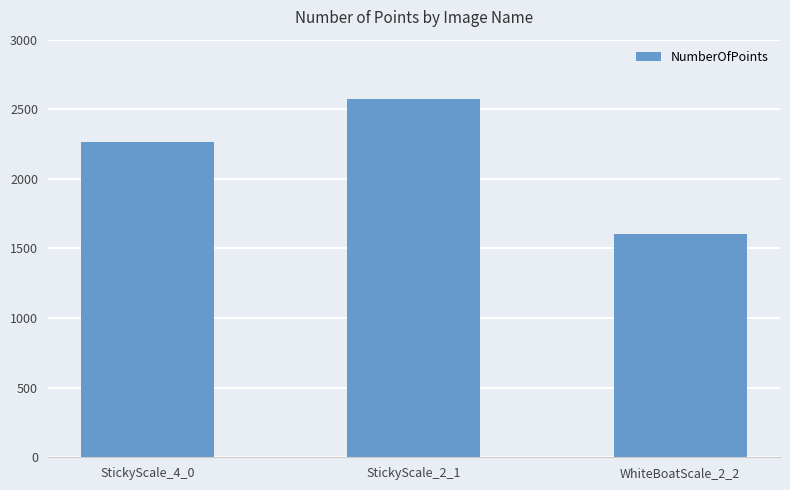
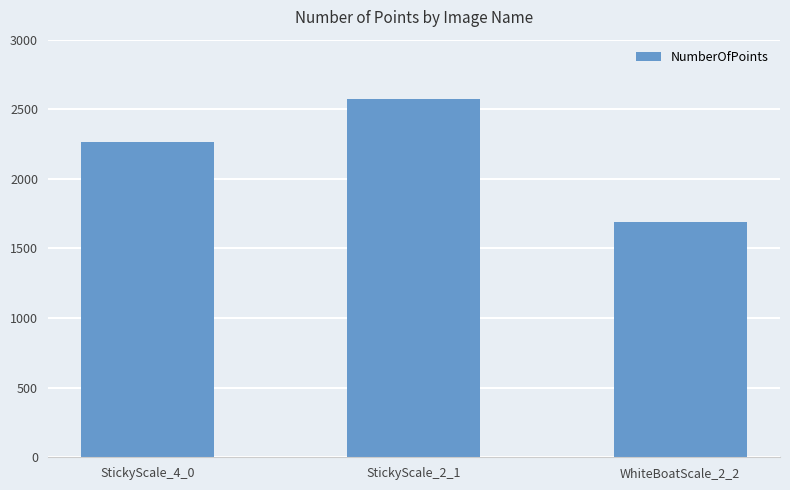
  {
    "StickyScale_4_0": 2260,
    "StickyScale_2_1": 2570,
-   "WhiteBoatScale_2_2": 1600
+   "WhiteBoatScale_2_2": 1690
  }
